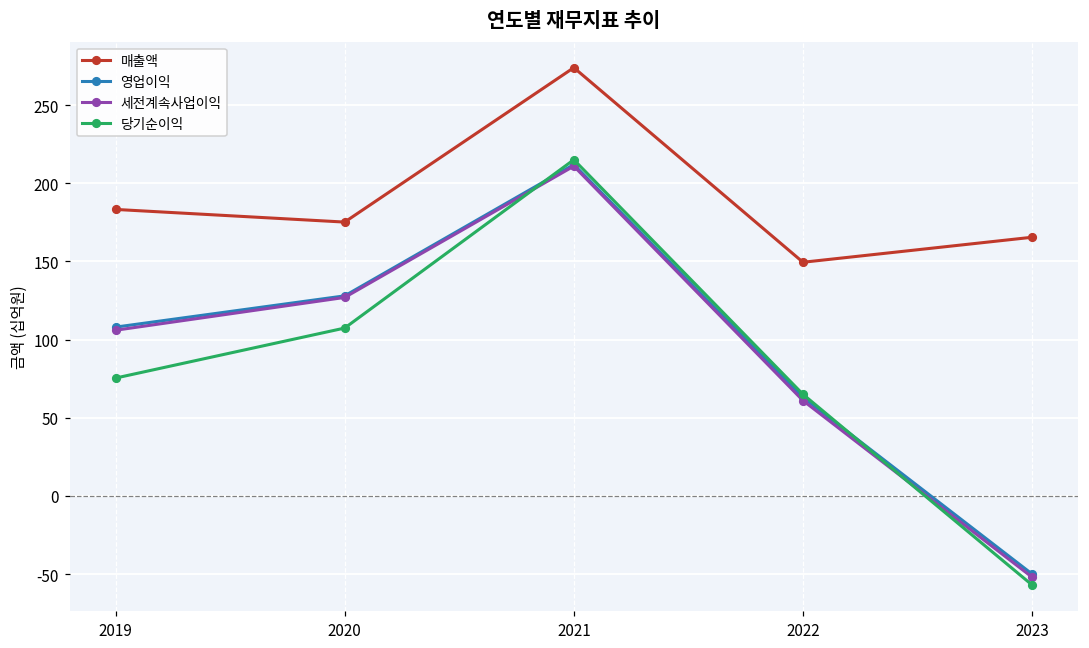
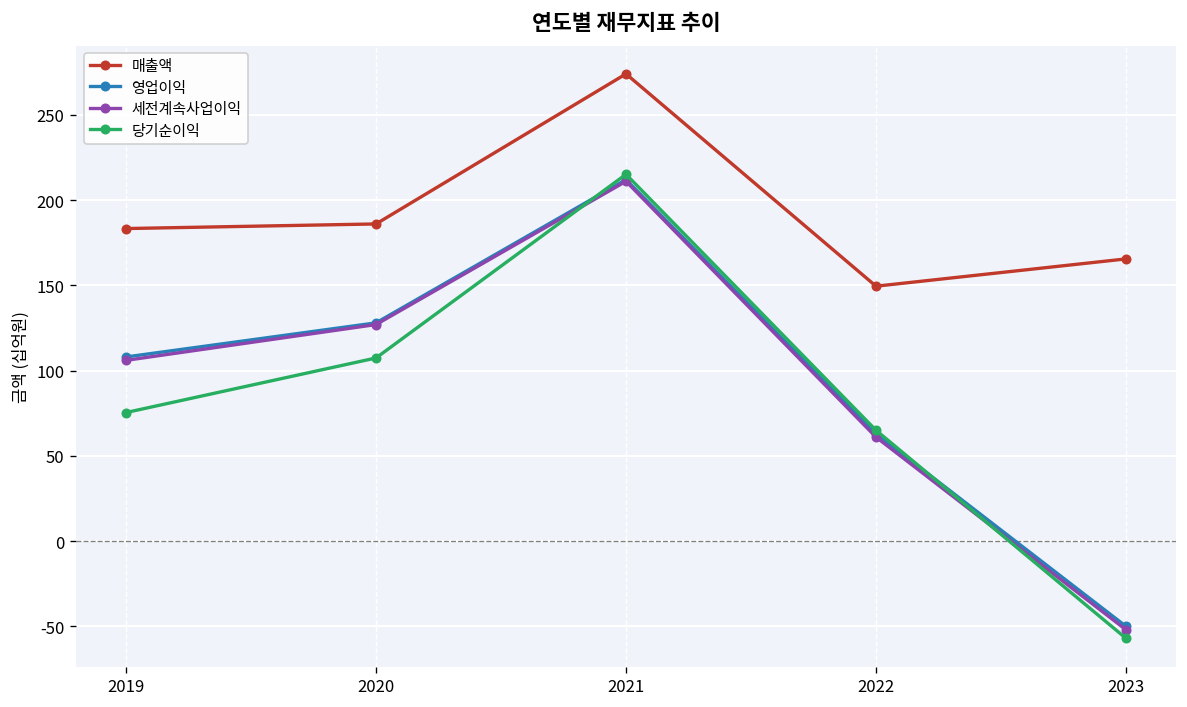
  {
    "매출액": {
      "2019": 183,
-     "2020": 175,
+     "2020": 186,
      "2021": 274,
      "2022": 150,
      "2023": 166
    },
    "영업이익": {
      "2019": 108,
      "2022": 63,
      "2023": -50
    },
    "세전계속사업이익": {
      "2019": 106,
      "2022": 61,
      "2023": -52
    },
    "당기순이익": {
      "2019": 75,
      "2020": 107,
      "2021": 215,
      "2022": 65,
      "2023": -57
    }
  }
